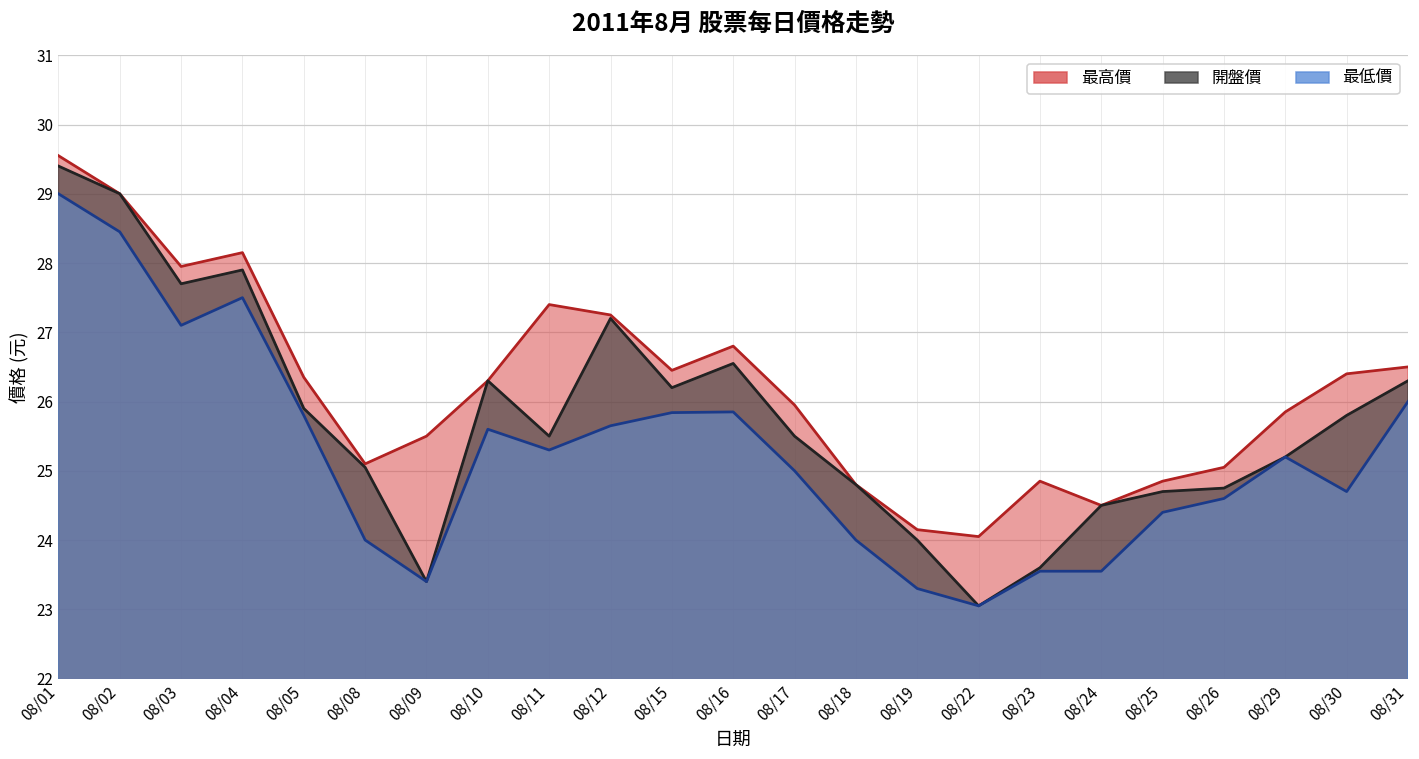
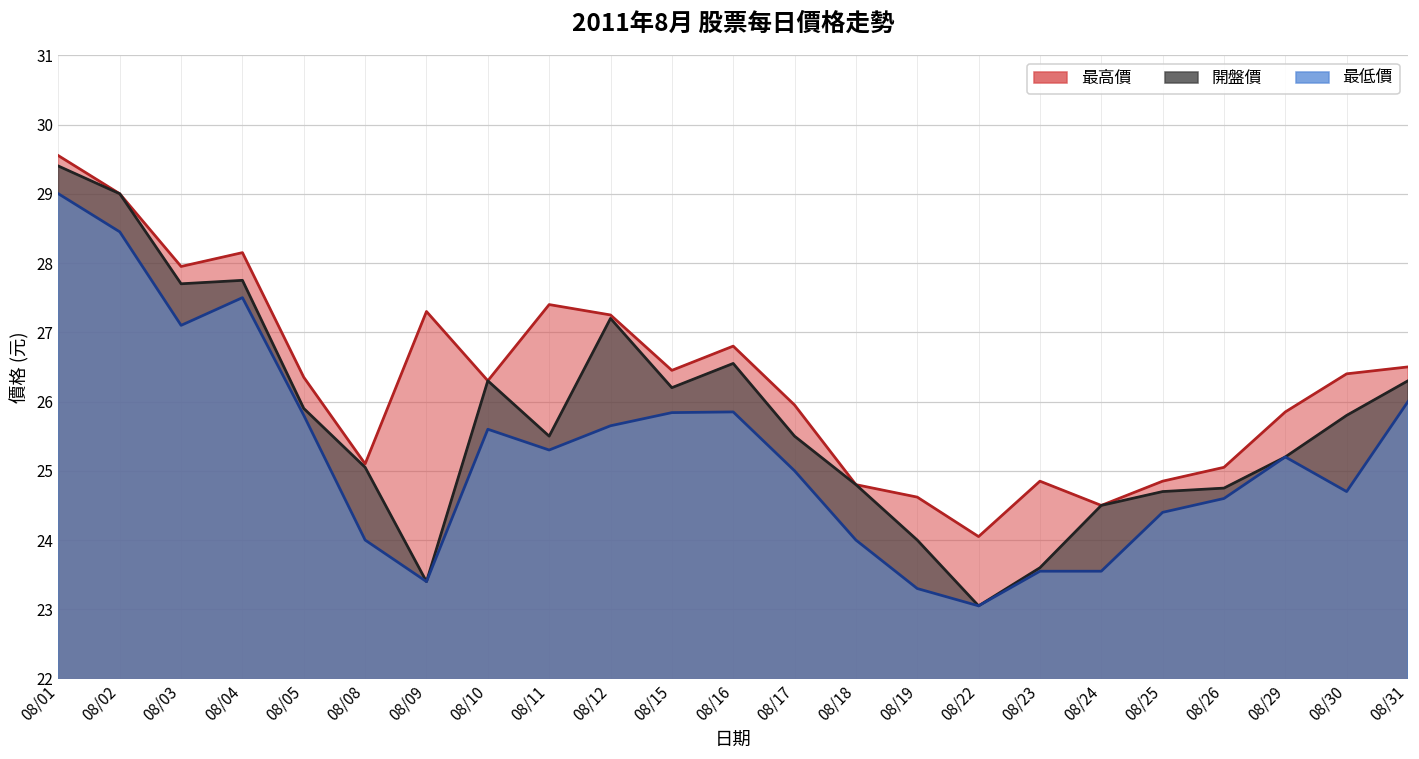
  {
    "最高價": {
      "08/01": 29.6,
      "08/03": 28.0,
      "08/04": 28.2,
      "08/05": 26.4,
      "08/08": 25.1,
-     "08/09": 25.5,
+     "08/09": 27.3,
      "08/11": 27.4,
      "08/12": 27.3,
      "08/15": 26.5,
      "08/16": 26.8,
      "08/17": 26.0,
-     "08/19": 24.2,
+     "08/19": 24.6,
      "08/22": 24.1,
      "08/23": 24.9,
      "08/25": 24.9,
      "08/26": 25.1,
      "08/29": 25.9,
      "08/30": 26.4,
      "08/31": 26.5
    },
    "開盤價": {
      "08/01": 29.4,
      "08/03": 27.7,
-     "08/04": 27.9,
+     "08/04": 27.8,
      "08/05": 25.9,
      "08/08": 25.1,
      "08/11": 25.5,
      "08/12": 27.2,
      "08/15": 26.2,
      "08/16": 26.6,
      "08/17": 25.5,
      "08/19": 24.0,
      "08/23": 23.6,
      "08/25": 24.7,
      "08/26": 24.8,
      "08/30": 25.8,
      "08/31": 26.3
    },
    "最低價": {
      "08/01": 29.0,
      "08/02": 28.5,
      "08/03": 27.1,
      "08/04": 27.5,
      "08/05": 25.8,
      "08/08": 24.0,
      "08/10": 25.6,
      "08/11": 25.3,
      "08/12": 25.7,
      "08/15": 25.8,
      "08/16": 25.9,
      "08/17": 25.0,
      "08/18": 24.0,
      "08/19": 23.3,
      "08/23": 23.6,
      "08/24": 23.6,
      "08/25": 24.4,
      "08/26": 24.6,
      "08/30": 24.7,
      "08/31": 26.0
    }
  }
